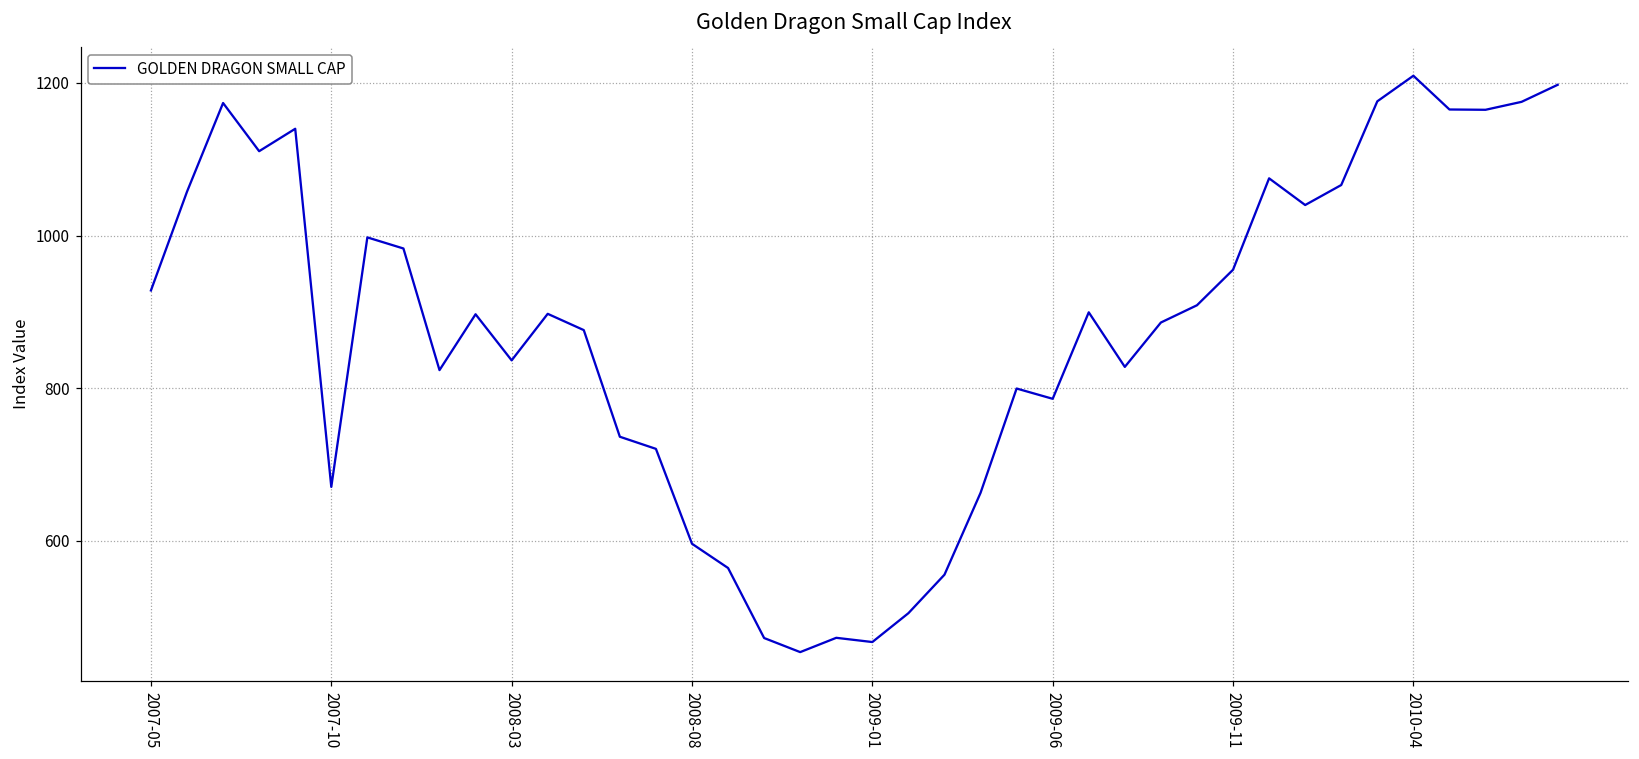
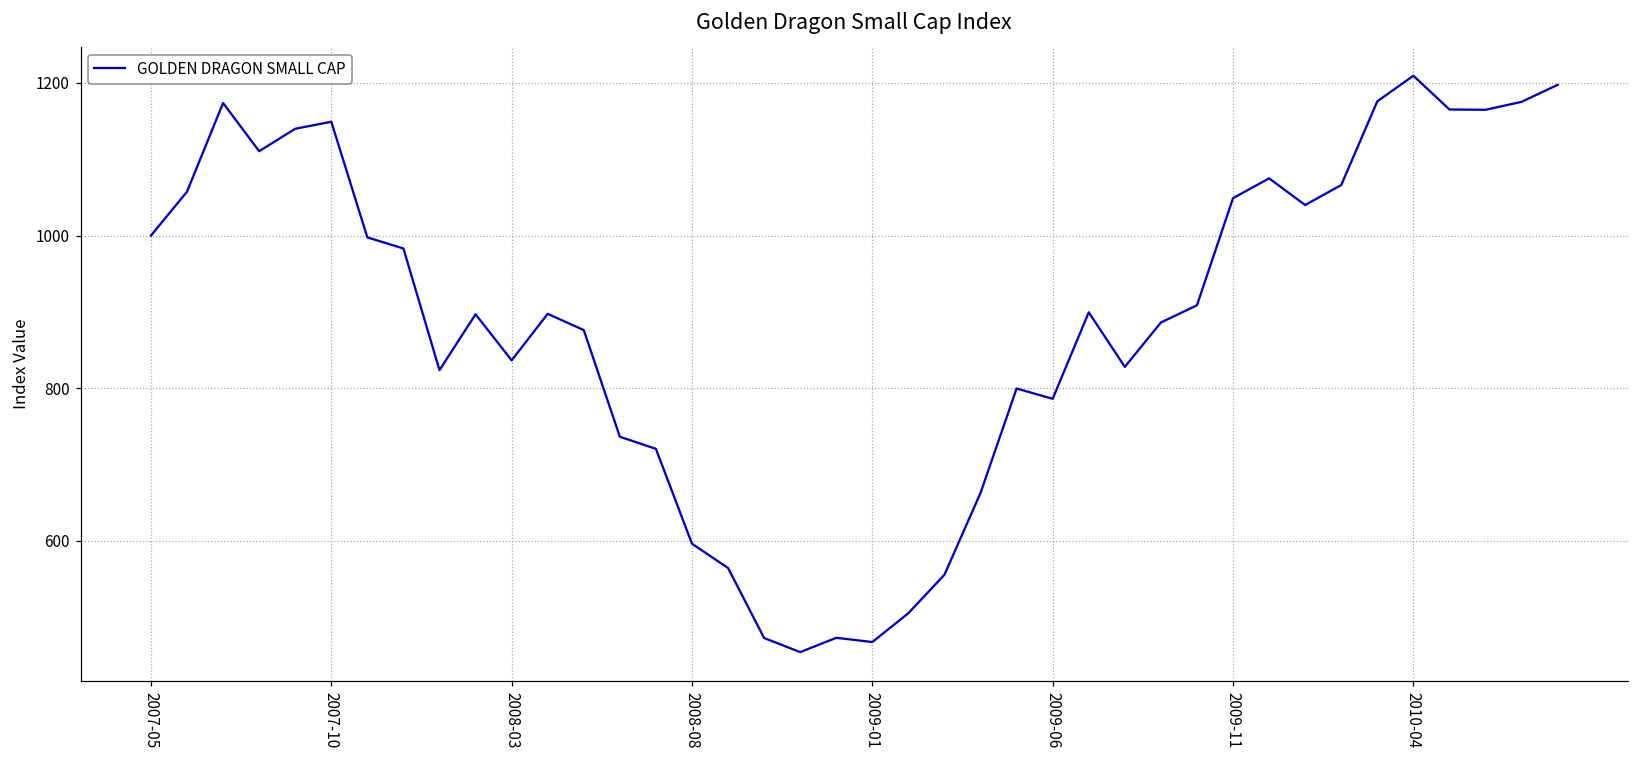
  {
-   "2007-05": 930,
-   "2007-10": 670,
+   "2007-05": 1000,
+   "2007-10": 1150,
    "2008-03": 840,
    "2008-08": 600,
    "2009-01": 470,
    "2009-06": 790,
-   "2009-11": 960,
+   "2009-11": 1050,
    "2010-04": 1210
  }
